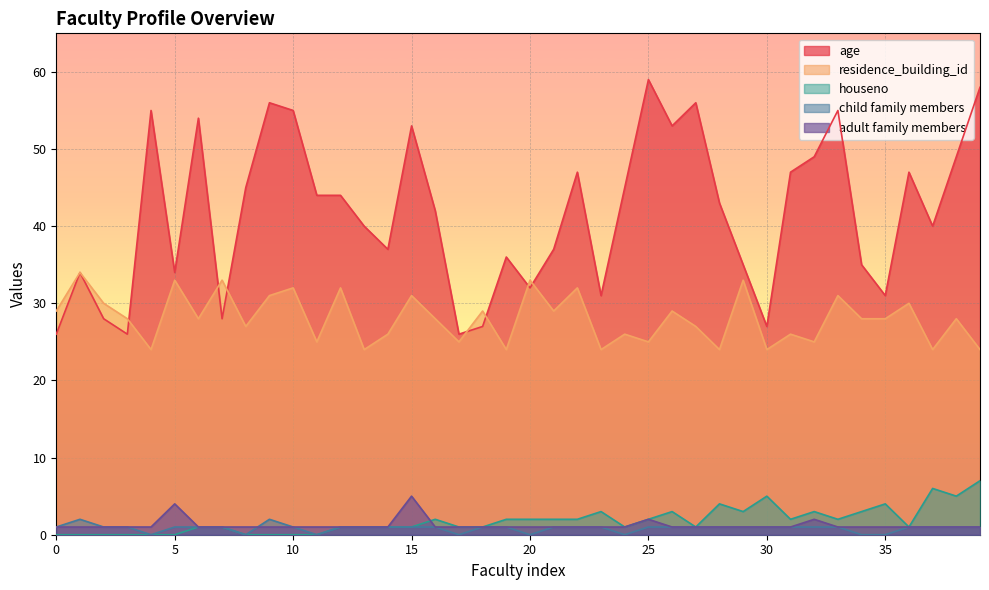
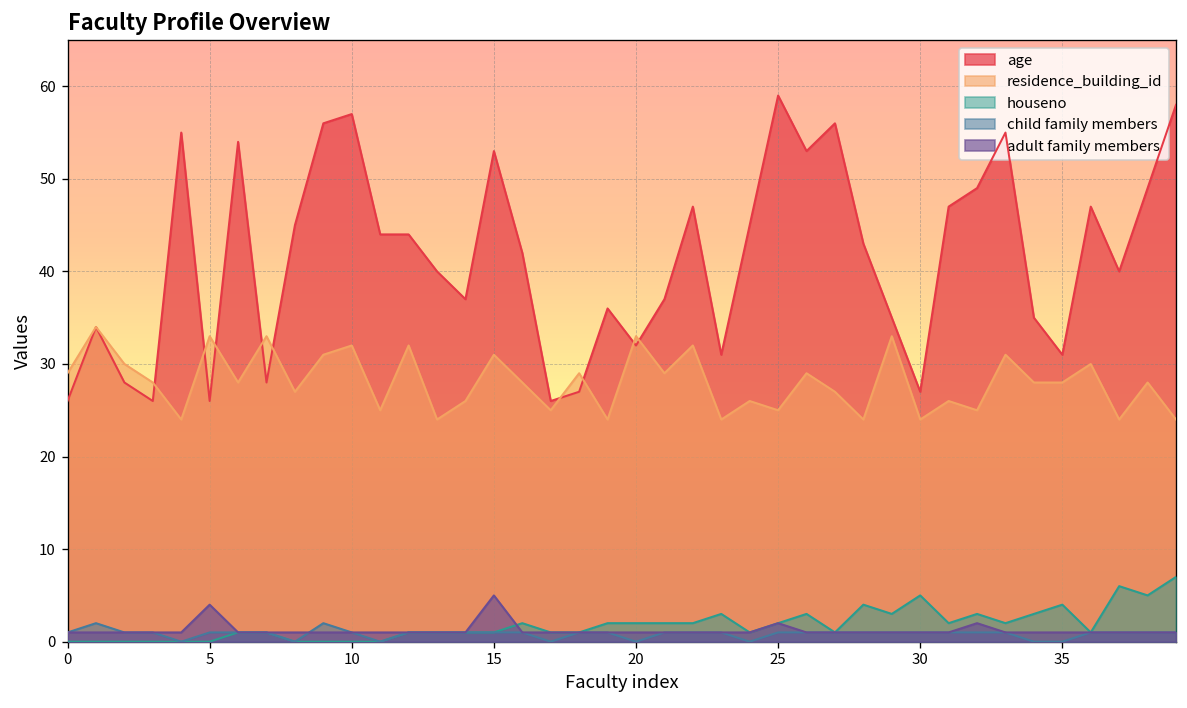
  {
    "age": {
      "0": 26,
-     "5": 34,
-     "10": 55,
+     "5": 26,
+     "10": 57,
      "15": 53,
      "20": 32,
      "25": 59,
      "30": 27,
      "35": 31
    },
    "residence_building_id": {
      "0": 29,
      "5": 33,
      "10": 32,
      "15": 31,
      "20": 33,
      "25": 25,
      "30": 24,
      "35": 28
    },
    "adult family members": {
      "5": 4,
      "15": 5,
      "20": 1,
      "35": 1
    }
  }
